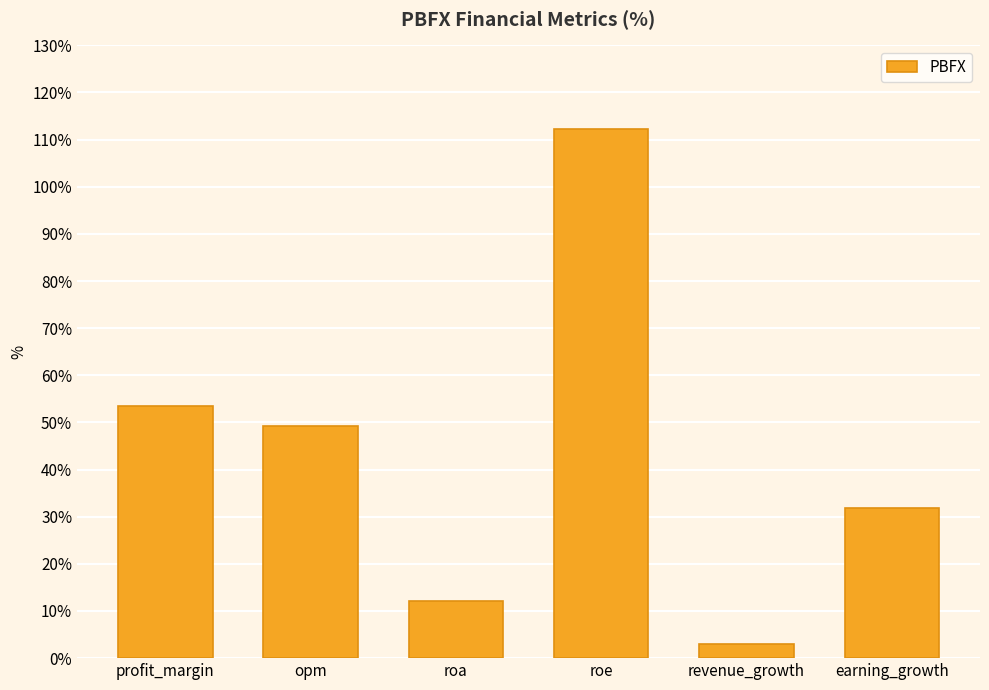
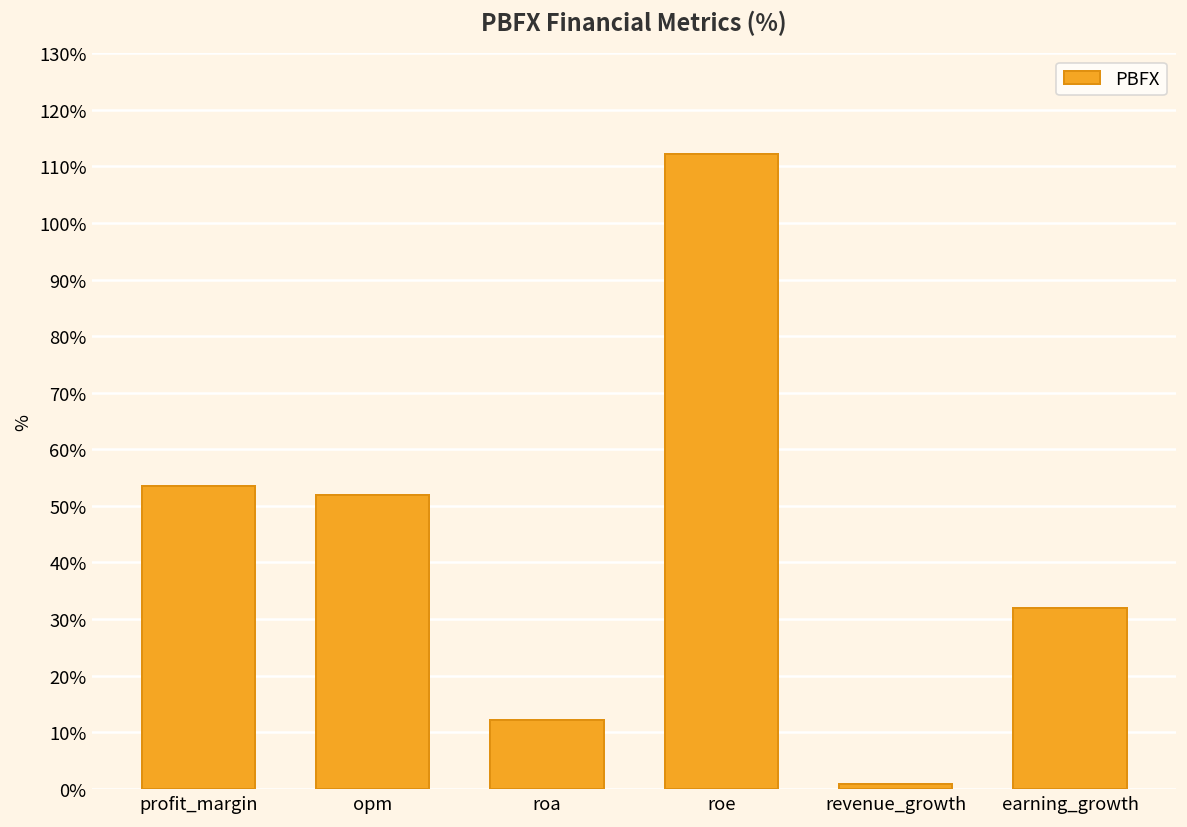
  {
    "profit_margin": "54%",
-   "opm": "49%",
+   "opm": "52%",
    "roa": "12%",
    "roe": "112%",
-   "revenue_growth": "3%",
+   "revenue_growth": "1%",
    "earning_growth": "32%"
  }
